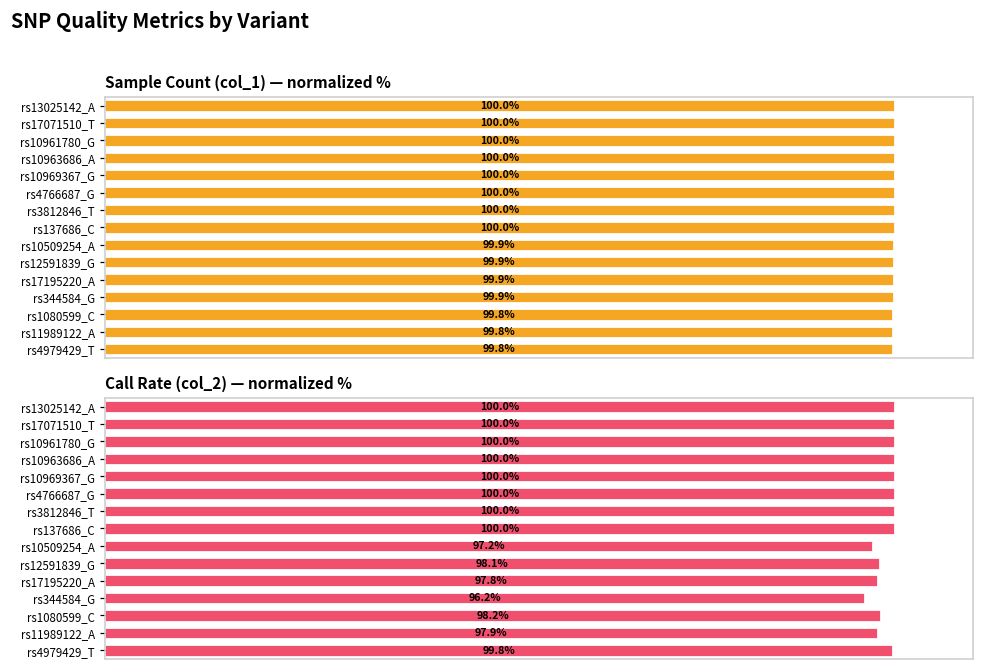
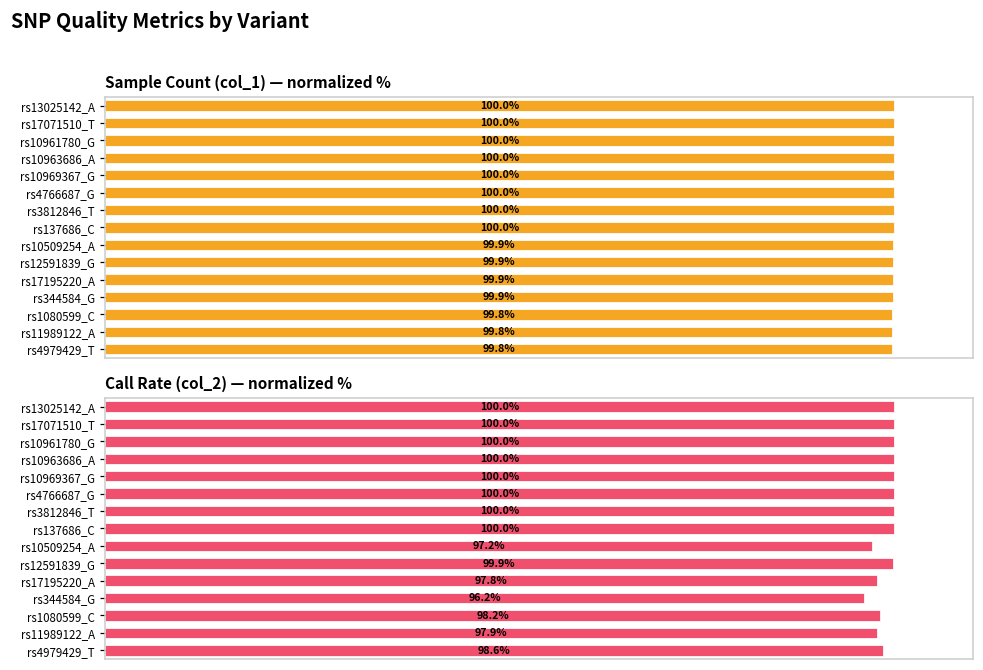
  {
    "Sample Count (col_1) — normalized %": {
      "rs13025142_A": "100.0%",
      "rs17071510_T": "100.0%",
      "rs10961780_G": "100.0%",
      "rs10963686_A": "100.0%",
      "rs10969367_G": "100.0%",
      "rs4766687_G": "100.0%",
      "rs3812846_T": "100.0%",
      "rs137686_C": "100.0%",
      "rs10509254_A": "99.9%",
      "rs12591839_G": "99.9%",
      "rs17195220_A": "99.9%",
      "rs344584_G": "99.9%",
      "rs1080599_C": "99.8%",
      "rs11989122_A": "99.8%",
      "rs4979429_T": "99.8%"
    },
    "Call Rate (col_2) — normalized %": {
      "rs13025142_A": "100.0%",
      "rs17071510_T": "100.0%",
      "rs10961780_G": "100.0%",
      "rs10963686_A": "100.0%",
      "rs10969367_G": "100.0%",
      "rs4766687_G": "100.0%",
      "rs3812846_T": "100.0%",
      "rs137686_C": "100.0%",
      "rs10509254_A": "97.2%",
-     "rs12591839_G": "98.1%",
+     "rs12591839_G": "99.9%",
      "rs17195220_A": "97.8%",
      "rs344584_G": "96.2%",
      "rs1080599_C": "98.2%",
      "rs11989122_A": "97.9%",
-     "rs4979429_T": "99.8%"
+     "rs4979429_T": "98.6%"
    }
  }
